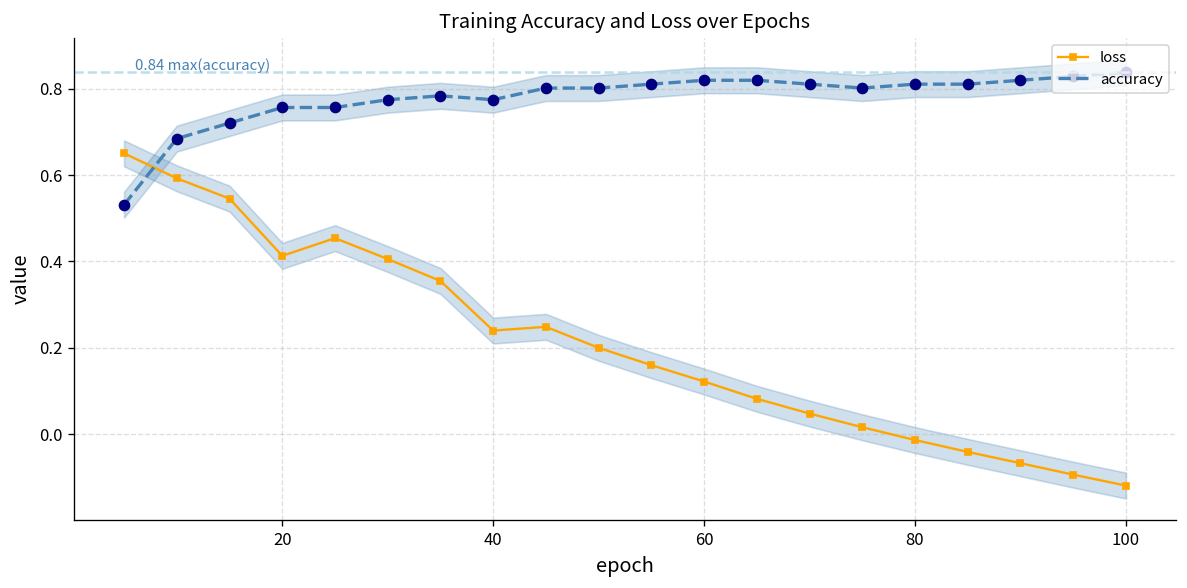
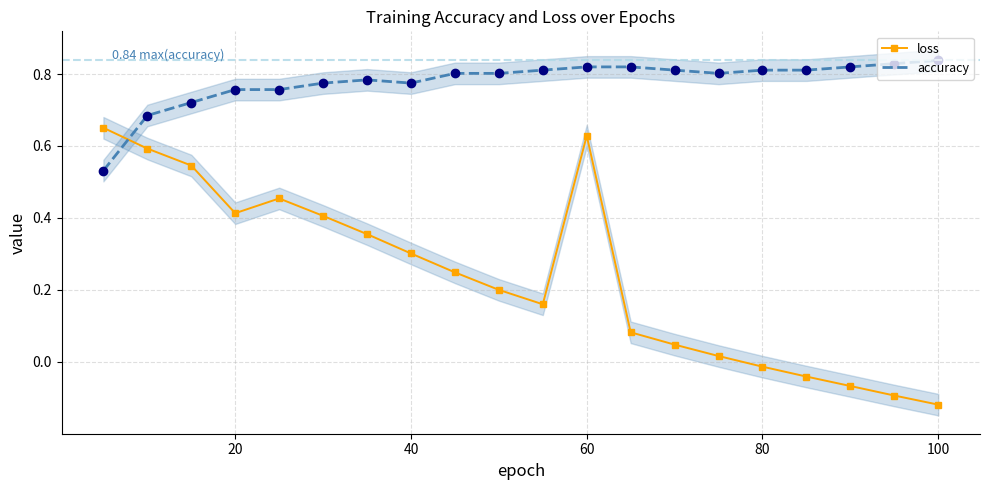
  {
    "loss": {
      "20": 0.41,
-     "40": 0.24,
-     "60": 0.12,
+     "40": 0.30,
+     "60": 0.63,
      "80": -0.01,
      "100": -0.12
    }
  }
